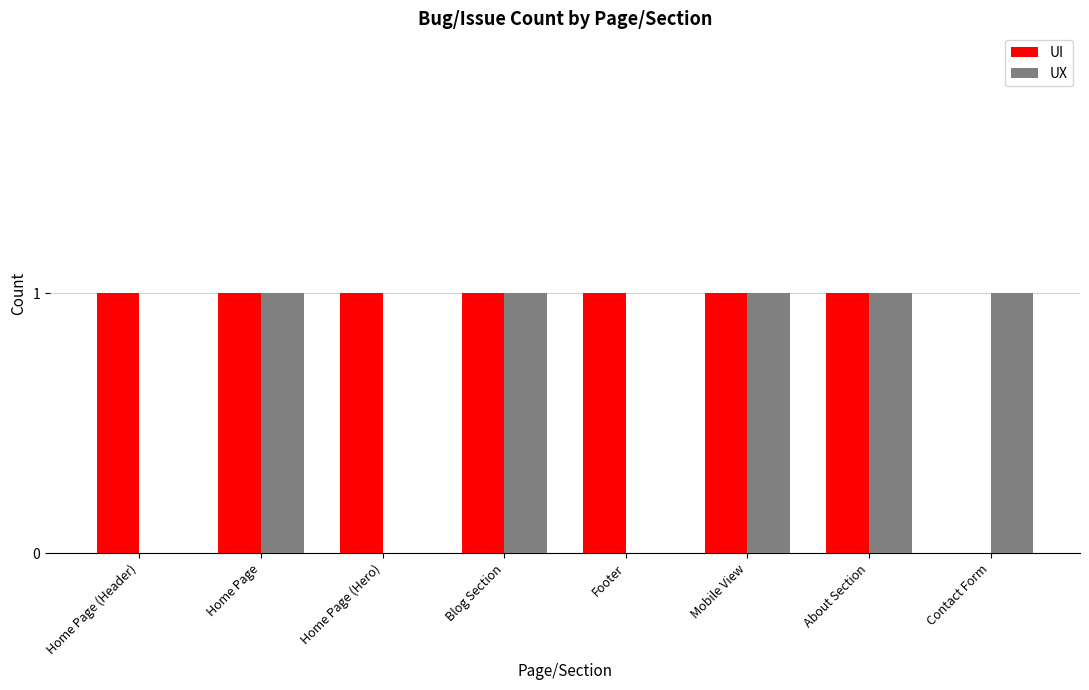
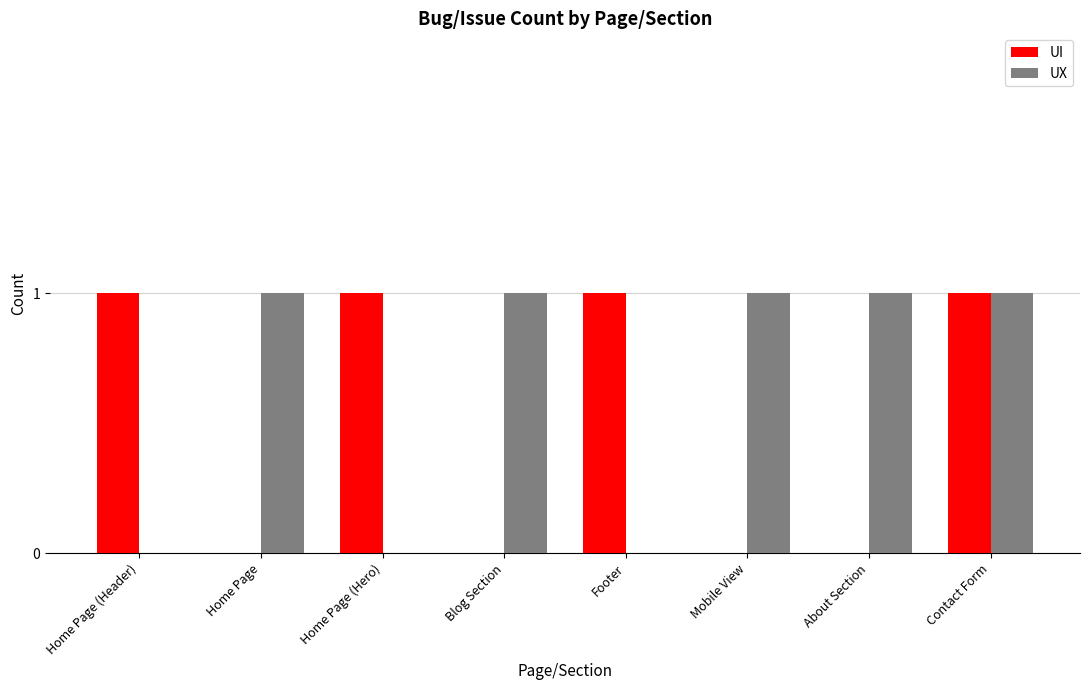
  {
    "UI": {
      "Home Page (Header)": 1,
-     "Home Page": 1,
+     "Home Page": 0,
      "Home Page (Hero)": 1,
-     "Blog Section": 1,
+     "Blog Section": 0,
      "Footer": 1,
-     "Mobile View": 1,
-     "About Section": 1,
-     "Contact Form": 0
+     "Mobile View": 0,
+     "About Section": 0,
+     "Contact Form": 1
    },
    "UX": {
      "Home Page (Header)": 0,
      "Home Page": 1,
      "Home Page (Hero)": 0,
      "Blog Section": 1,
      "Footer": 0,
      "Mobile View": 1,
      "About Section": 1,
      "Contact Form": 1
    }
  }
